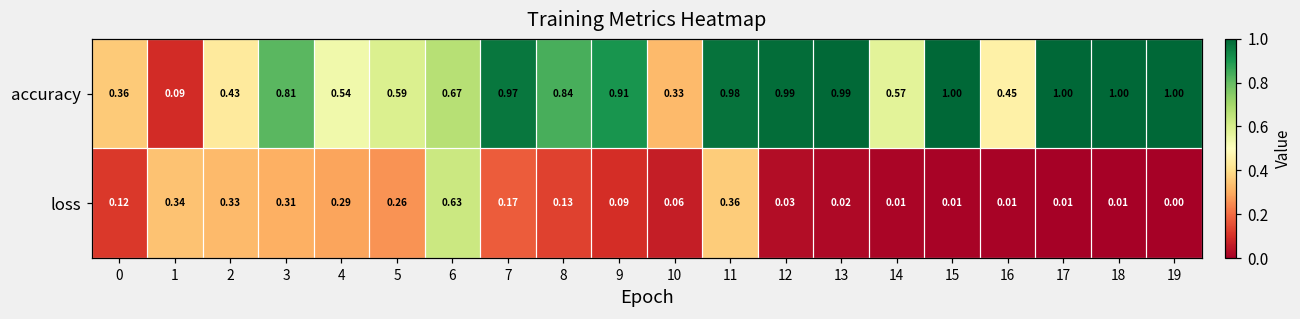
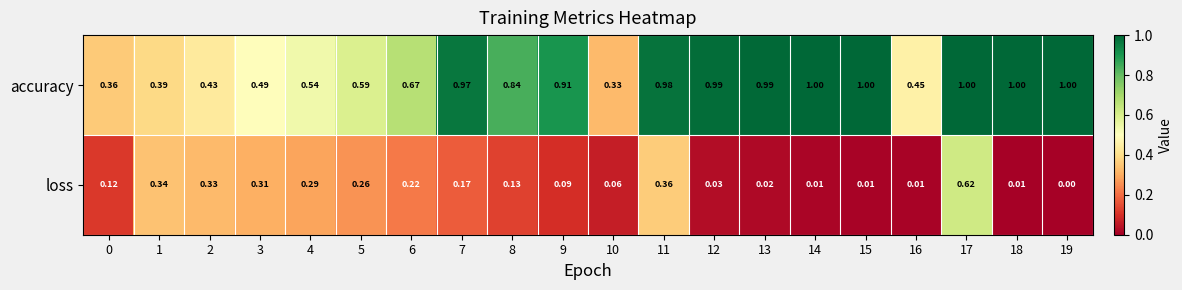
  {
    "accuracy": {
      "0": 0.36,
-     "1": 0.09,
+     "1": 0.39,
      "2": 0.43,
-     "3": 0.81,
+     "3": 0.49,
      "4": 0.54,
      "5": 0.59,
      "6": 0.67,
      "7": 0.97,
      "8": 0.84,
      "9": 0.91,
      "10": 0.33,
      "11": 0.98,
      "12": 0.99,
      "13": 0.99,
-     "14": 0.57,
+     "14": 1.00,
      "15": 1.00,
      "16": 0.45,
      "17": 1.00,
      "18": 1.00,
      "19": 1.00
    },
    "loss": {
      "0": 0.12,
      "1": 0.34,
      "2": 0.33,
      "3": 0.31,
      "4": 0.29,
      "5": 0.26,
-     "6": 0.63,
+     "6": 0.22,
      "7": 0.17,
      "8": 0.13,
      "9": 0.09,
      "10": 0.06,
      "11": 0.36,
      "12": 0.03,
      "13": 0.02,
      "14": 0.01,
      "15": 0.01,
      "16": 0.01,
-     "17": 0.01,
+     "17": 0.62,
      "18": 0.01,
      "19": 0.00
    }
  }
